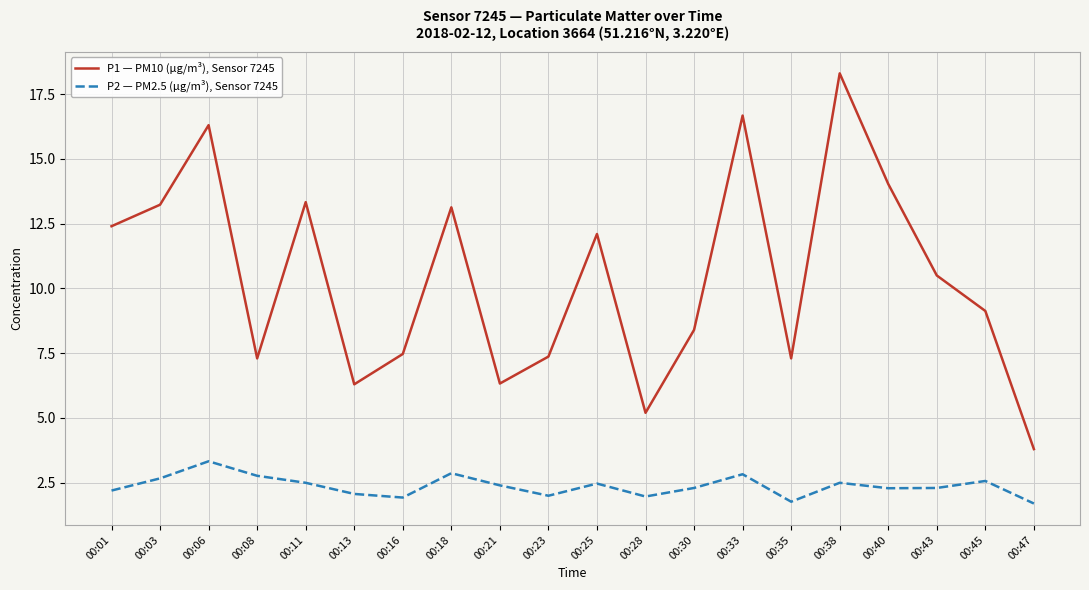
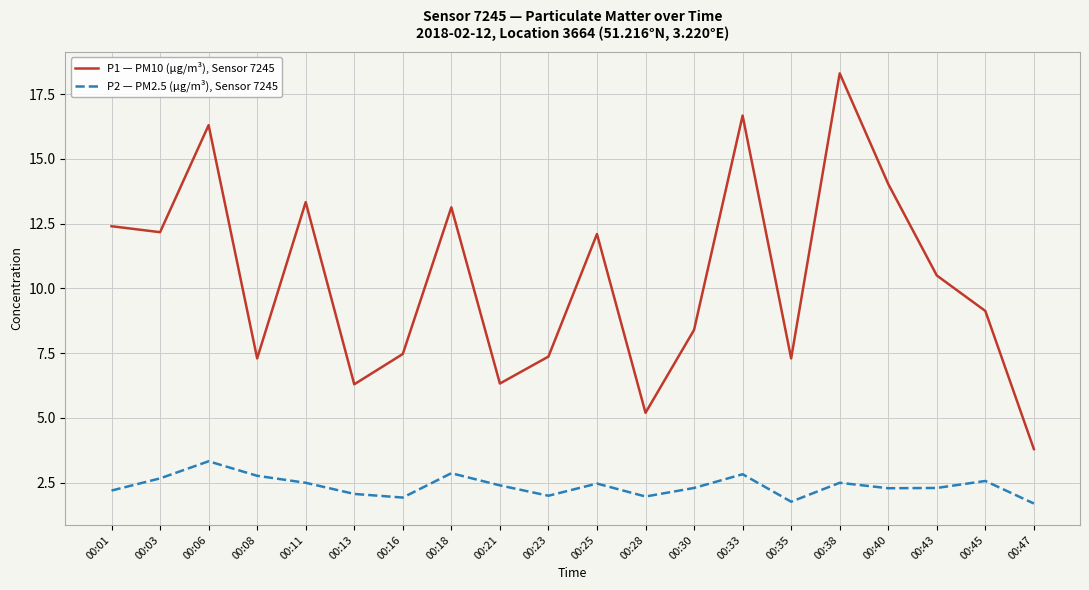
  {
    "P1 — PM10 (µg/m³), Sensor 7245": {
      "00:01": 12.4,
-     "00:03": 13.2,
+     "00:03": 12.2,
      "00:06": 16.3,
      "00:08": 7.3,
      "00:11": 13.3,
      "00:13": 6.3,
      "00:16": 7.5,
      "00:18": 13.1,
      "00:21": 6.3,
      "00:23": 7.4,
      "00:25": 12.1,
      "00:28": 5.2,
      "00:30": 8.4,
      "00:33": 16.7,
      "00:35": 7.3,
      "00:38": 18.3,
      "00:40": 14.0,
      "00:43": 10.5,
      "00:45": 9.1,
      "00:47": 3.8
    },
    "P2 — PM2.5 (µg/m³), Sensor 7245": {
      "00:01": 2.2,
      "00:03": 2.7,
      "00:06": 3.3,
      "00:08": 2.8,
      "00:11": 2.5,
      "00:13": 2.1,
      "00:16": 1.9,
      "00:18": 2.9,
      "00:21": 2.4,
      "00:23": 2.0,
      "00:25": 2.5,
      "00:28": 2.0,
      "00:30": 2.3,
      "00:33": 2.8,
      "00:35": 1.8,
      "00:38": 2.5,
      "00:40": 2.3,
      "00:43": 2.3,
      "00:45": 2.6,
      "00:47": 1.7
    }
  }
